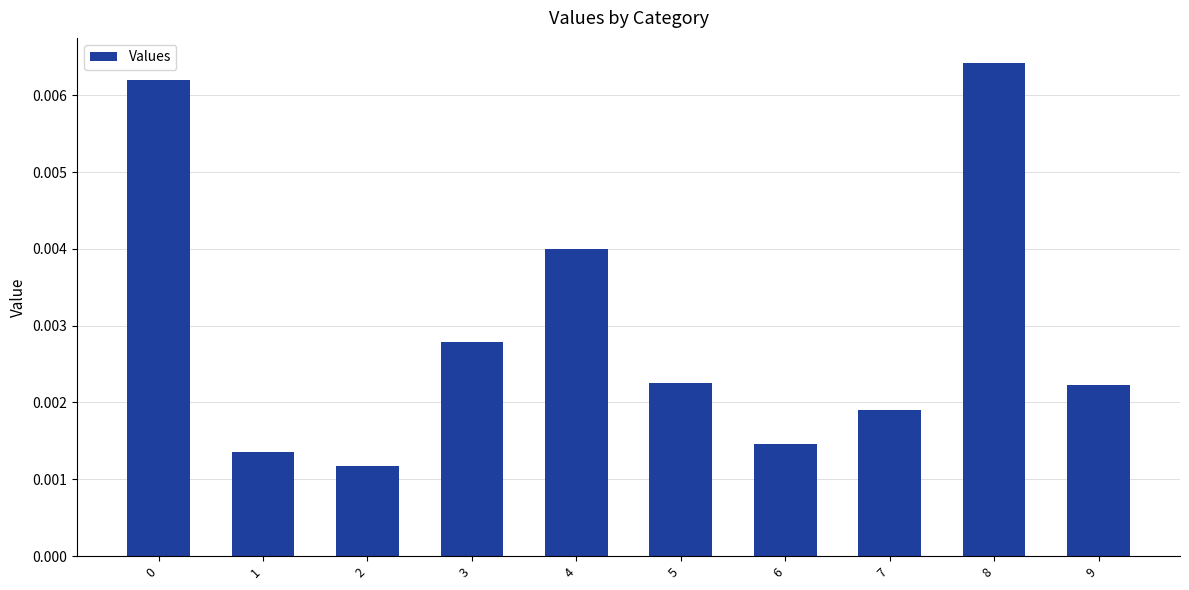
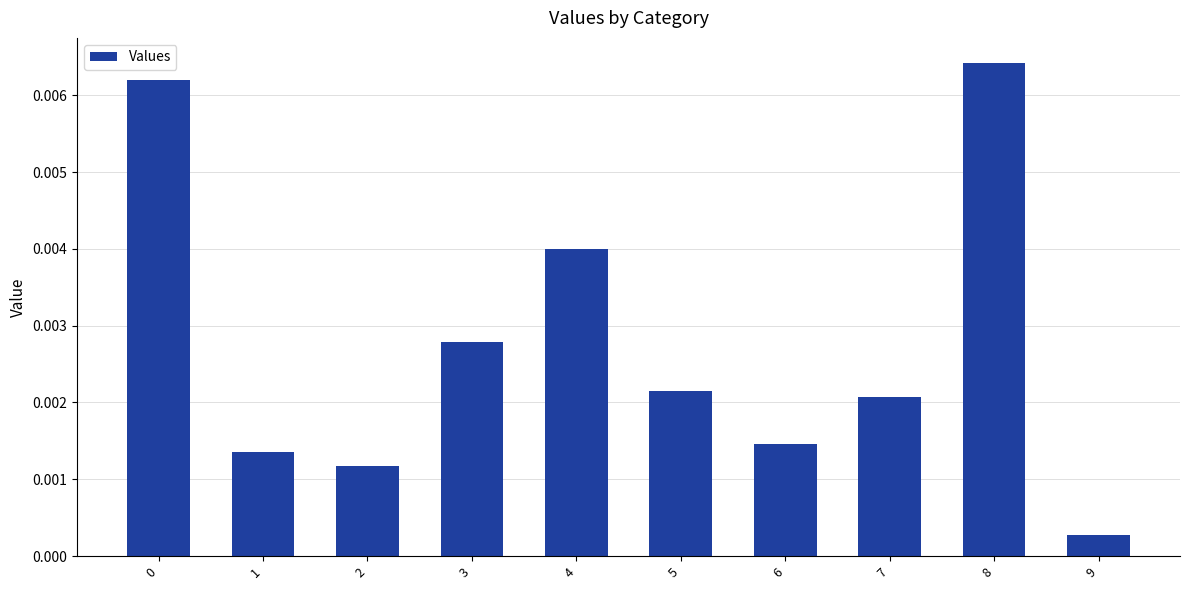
  {
    "0": 0.0062,
    "1": 0.0014,
    "2": 0.0012,
    "3": 0.0028,
    "4": 0.0040,
-   "5": 0.0023,
+   "5": 0.0022,
    "6": 0.0015,
-   "7": 0.0019,
+   "7": 0.0021,
    "8": 0.0064,
-   "9": 0.0022
+   "9": 0.0003
  }
